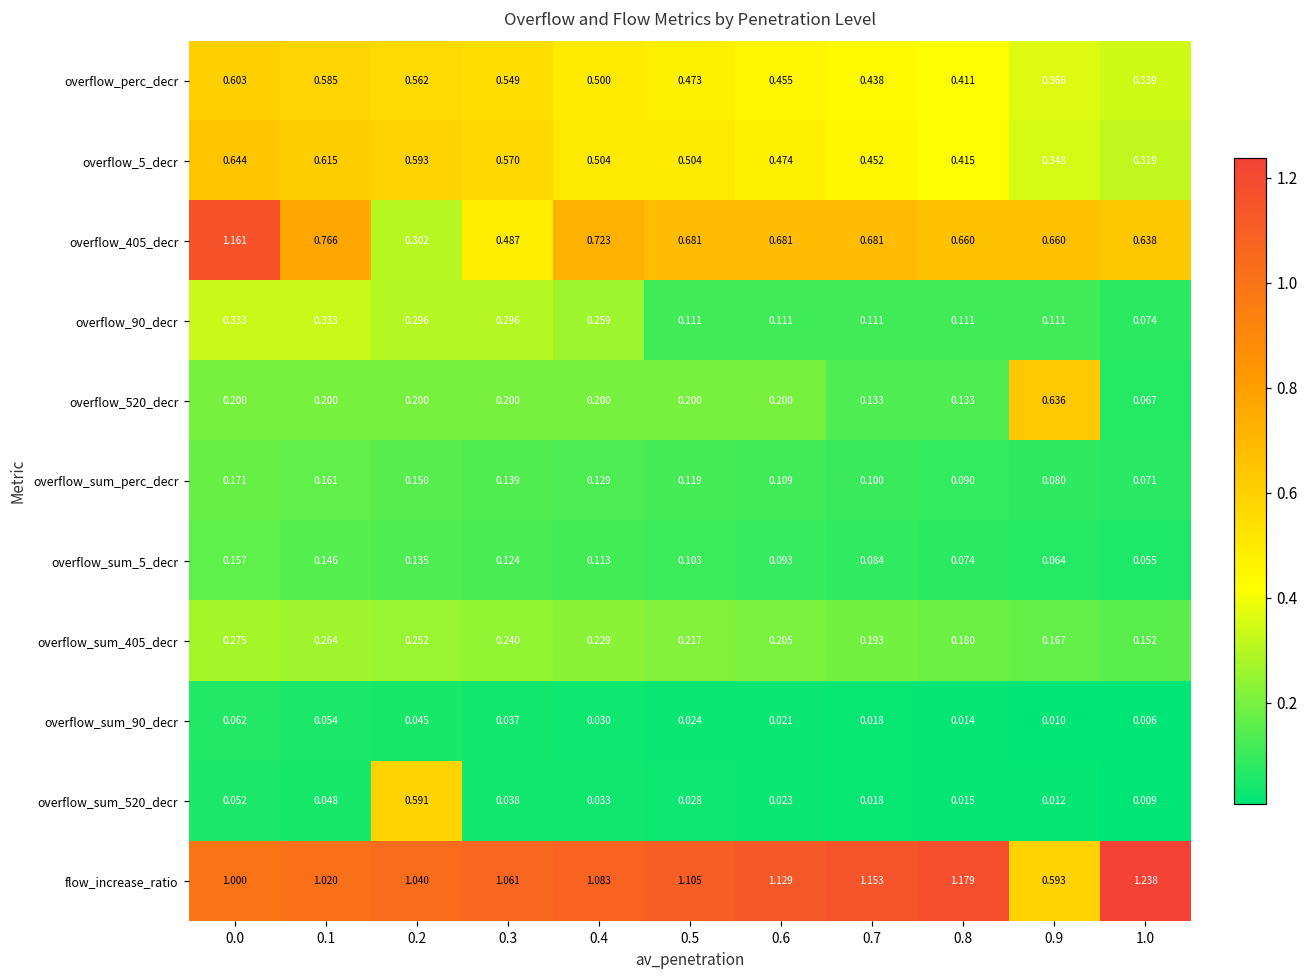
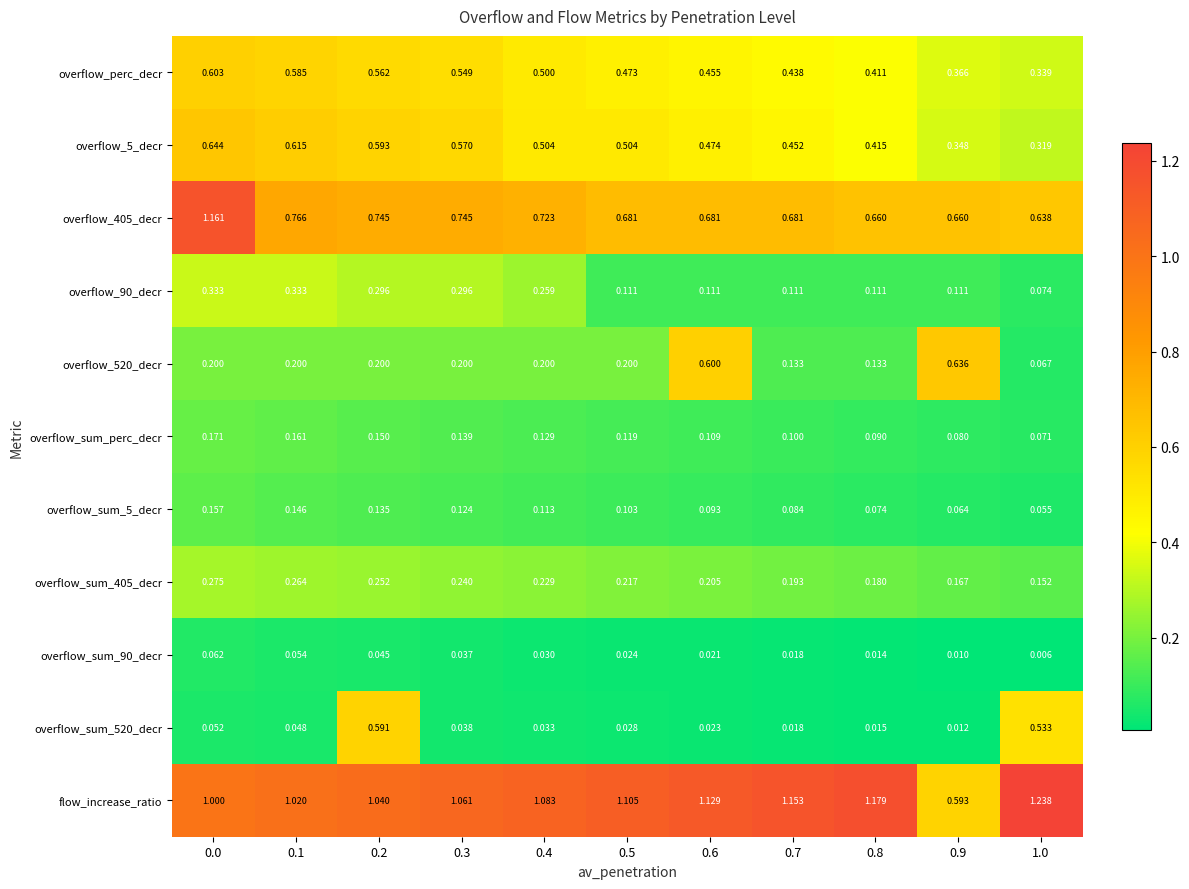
  {
    "overflow_perc_decr": {
      "0.0": 0.603,
      "0.1": 0.585,
      "0.2": 0.562,
      "0.3": 0.549,
      "0.4": 0.500,
      "0.5": 0.473,
      "0.6": 0.455,
      "0.7": 0.438,
      "0.8": 0.411,
      "0.9": 0.366,
      "1.0": 0.339
    },
    "overflow_5_decr": {
      "0.0": 0.644,
      "0.1": 0.615,
      "0.2": 0.593,
      "0.3": 0.570,
      "0.4": 0.504,
      "0.5": 0.504,
      "0.6": 0.474,
      "0.7": 0.452,
      "0.8": 0.415,
      "0.9": 0.348,
      "1.0": 0.319
    },
    "overflow_405_decr": {
      "0.0": 1.161,
      "0.1": 0.766,
-     "0.2": 0.302,
-     "0.3": 0.487,
+     "0.2": 0.745,
+     "0.3": 0.745,
      "0.4": 0.723,
      "0.5": 0.681,
      "0.6": 0.681,
      "0.7": 0.681,
      "0.8": 0.660,
      "0.9": 0.660,
      "1.0": 0.638
    },
    "overflow_90_decr": {
      "0.0": 0.333,
      "0.1": 0.333,
      "0.2": 0.296,
      "0.3": 0.296,
      "0.4": 0.259,
      "0.5": 0.111,
      "0.6": 0.111,
      "0.7": 0.111,
      "0.8": 0.111,
      "0.9": 0.111,
      "1.0": 0.074
    },
    "overflow_520_decr": {
      "0.0": 0.200,
      "0.1": 0.200,
      "0.2": 0.200,
      "0.3": 0.200,
      "0.4": 0.200,
      "0.5": 0.200,
-     "0.6": 0.200,
+     "0.6": 0.600,
      "0.7": 0.133,
      "0.8": 0.133,
      "0.9": 0.636,
      "1.0": 0.067
    },
    "overflow_sum_perc_decr": {
      "0.0": 0.171,
      "0.1": 0.161,
      "0.2": 0.150,
      "0.3": 0.139,
      "0.4": 0.129,
      "0.5": 0.119,
      "0.6": 0.109,
      "0.7": 0.100,
      "0.8": 0.090,
      "0.9": 0.080,
      "1.0": 0.071
    },
    "overflow_sum_5_decr": {
      "0.0": 0.157,
      "0.1": 0.146,
      "0.2": 0.135,
      "0.3": 0.124,
      "0.4": 0.113,
      "0.5": 0.103,
      "0.6": 0.093,
      "0.7": 0.084,
      "0.8": 0.074,
      "0.9": 0.064,
      "1.0": 0.055
    },
    "overflow_sum_405_decr": {
      "0.0": 0.275,
      "0.1": 0.264,
      "0.2": 0.252,
      "0.3": 0.240,
      "0.4": 0.229,
      "0.5": 0.217,
      "0.6": 0.205,
      "0.7": 0.193,
      "0.8": 0.180,
      "0.9": 0.167,
      "1.0": 0.152
    },
    "overflow_sum_90_decr": {
      "0.0": 0.062,
      "0.1": 0.054,
      "0.2": 0.045,
      "0.3": 0.037,
      "0.4": 0.030,
      "0.5": 0.024,
      "0.6": 0.021,
      "0.7": 0.018,
      "0.8": 0.014,
      "0.9": 0.010,
      "1.0": 0.006
    },
    "overflow_sum_520_decr": {
      "0.0": 0.052,
      "0.1": 0.048,
      "0.2": 0.591,
      "0.3": 0.038,
      "0.4": 0.033,
      "0.5": 0.028,
      "0.6": 0.023,
      "0.7": 0.018,
      "0.8": 0.015,
      "0.9": 0.012,
-     "1.0": 0.009
+     "1.0": 0.533
    },
    "flow_increase_ratio": {
      "0.0": 1.000,
      "0.1": 1.020,
      "0.2": 1.040,
      "0.3": 1.061,
      "0.4": 1.083,
      "0.5": 1.105,
      "0.6": 1.129,
      "0.7": 1.153,
      "0.8": 1.179,
      "0.9": 0.593,
      "1.0": 1.238
    }
  }
